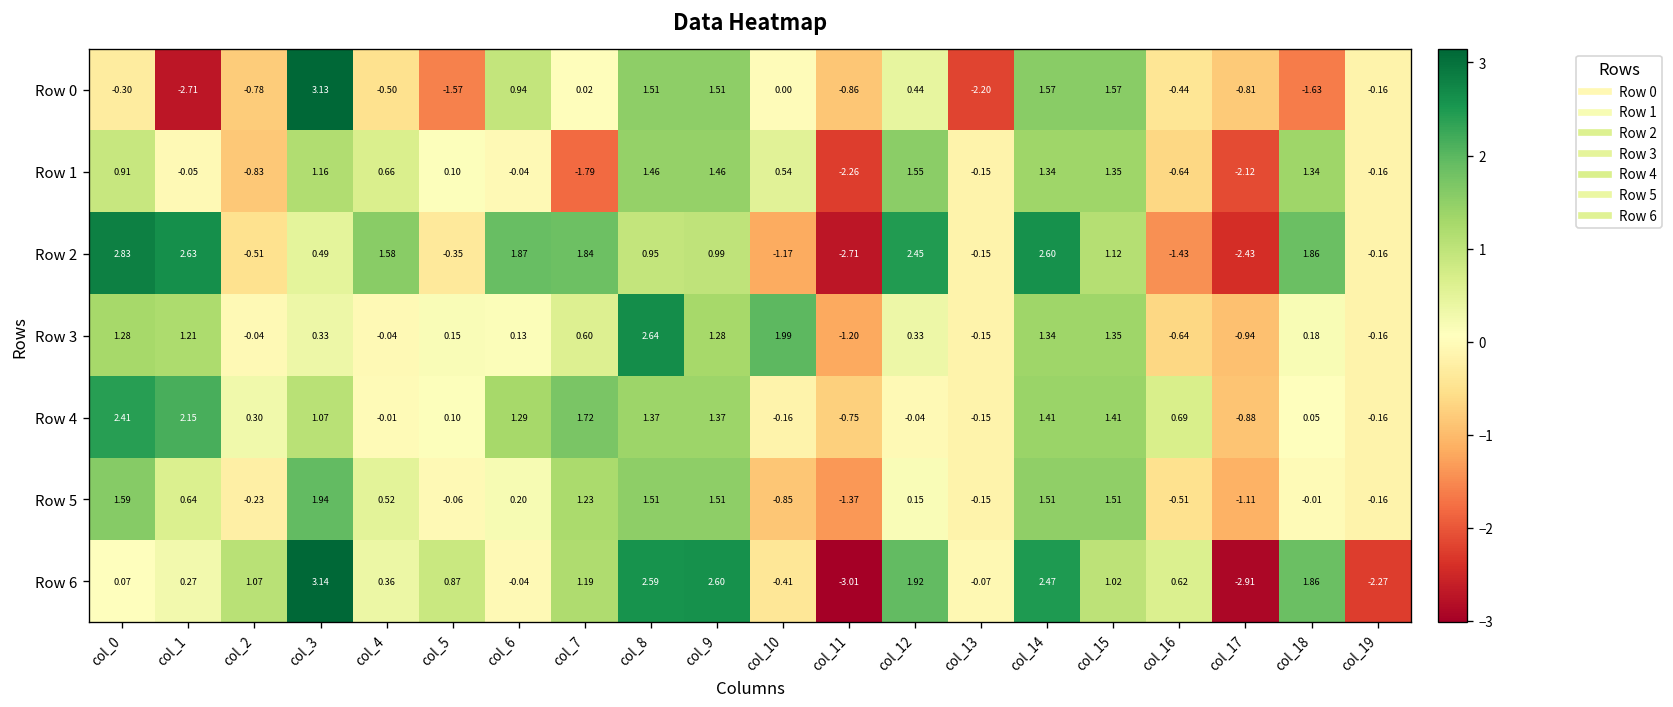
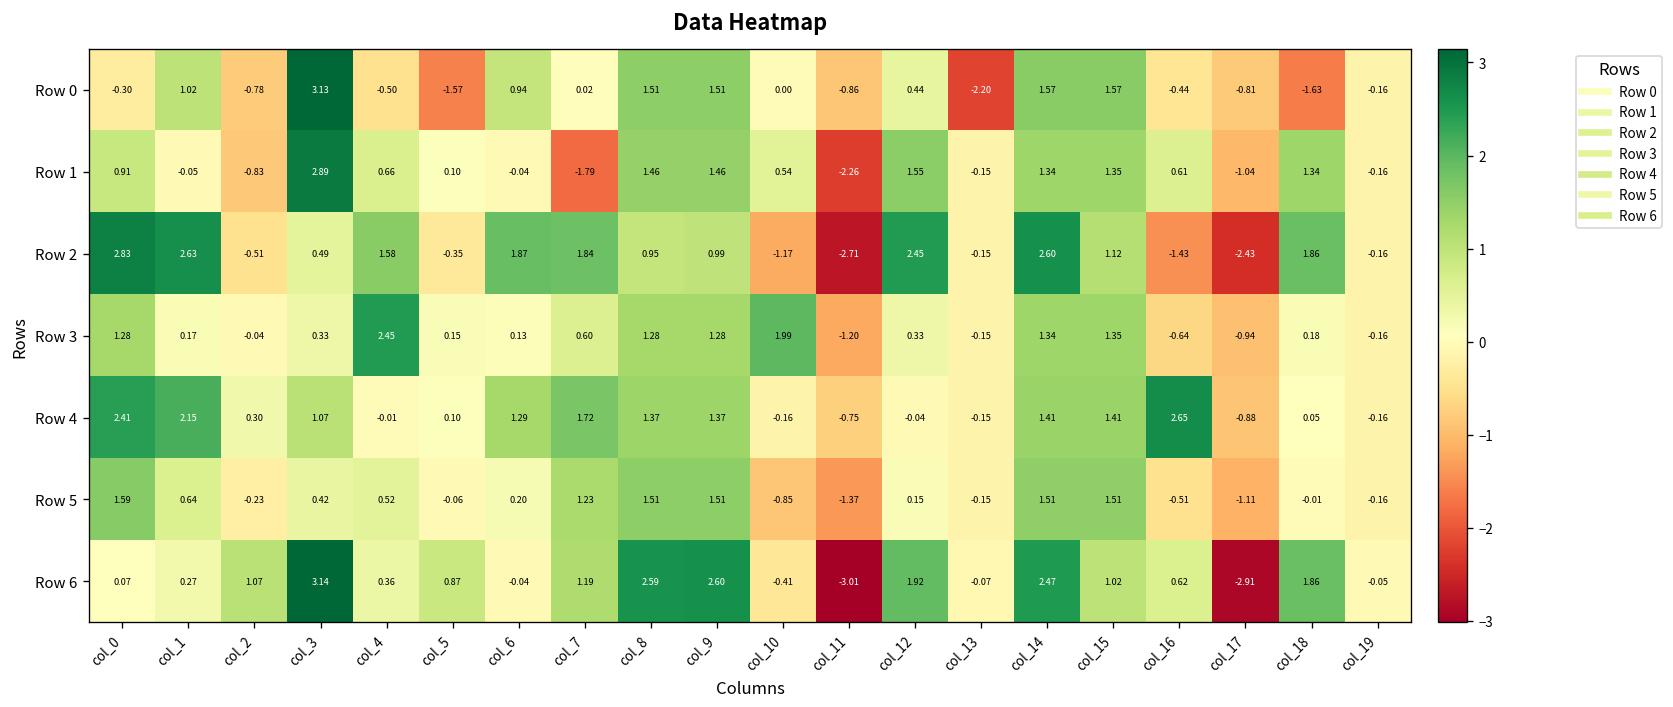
  {
    "Row 0": {
      "col_0": -0.30,
-     "col_1": -2.71,
+     "col_1": 1.02,
      "col_2": -0.78,
      "col_3": 3.13,
      "col_4": -0.50,
      "col_5": -1.57,
      "col_6": 0.94,
      "col_7": 0.02,
      "col_8": 1.51,
      "col_9": 1.51,
      "col_10": 0.00,
      "col_11": -0.86,
      "col_12": 0.44,
      "col_13": -2.20,
      "col_14": 1.57,
      "col_15": 1.57,
      "col_16": -0.44,
      "col_17": -0.81,
      "col_18": -1.63,
      "col_19": -0.16
    },
    "Row 1": {
      "col_0": 0.91,
      "col_1": -0.05,
      "col_2": -0.83,
-     "col_3": 1.16,
+     "col_3": 2.89,
      "col_4": 0.66,
      "col_5": 0.10,
      "col_6": -0.04,
      "col_7": -1.79,
      "col_8": 1.46,
      "col_9": 1.46,
      "col_10": 0.54,
      "col_11": -2.26,
      "col_12": 1.55,
      "col_13": -0.15,
      "col_14": 1.34,
      "col_15": 1.35,
-     "col_16": -0.64,
-     "col_17": -2.12,
+     "col_16": 0.61,
+     "col_17": -1.04,
      "col_18": 1.34,
      "col_19": -0.16
    },
    "Row 2": {
      "col_0": 2.83,
      "col_1": 2.63,
      "col_2": -0.51,
      "col_3": 0.49,
      "col_4": 1.58,
      "col_5": -0.35,
      "col_6": 1.87,
      "col_7": 1.84,
      "col_8": 0.95,
      "col_9": 0.99,
      "col_10": -1.17,
      "col_11": -2.71,
      "col_12": 2.45,
      "col_13": -0.15,
      "col_14": 2.60,
      "col_15": 1.12,
      "col_16": -1.43,
      "col_17": -2.43,
      "col_18": 1.86,
      "col_19": -0.16
    },
    "Row 3": {
      "col_0": 1.28,
-     "col_1": 1.21,
+     "col_1": 0.17,
      "col_2": -0.04,
      "col_3": 0.33,
-     "col_4": -0.04,
+     "col_4": 2.45,
      "col_5": 0.15,
      "col_6": 0.13,
      "col_7": 0.60,
-     "col_8": 2.64,
+     "col_8": 1.28,
      "col_9": 1.28,
      "col_10": 1.99,
      "col_11": -1.20,
      "col_12": 0.33,
      "col_13": -0.15,
      "col_14": 1.34,
      "col_15": 1.35,
      "col_16": -0.64,
      "col_17": -0.94,
      "col_18": 0.18,
      "col_19": -0.16
    },
    "Row 4": {
      "col_0": 2.41,
      "col_1": 2.15,
      "col_2": 0.30,
      "col_3": 1.07,
      "col_4": -0.01,
      "col_5": 0.10,
      "col_6": 1.29,
      "col_7": 1.72,
      "col_8": 1.37,
      "col_9": 1.37,
      "col_10": -0.16,
      "col_11": -0.75,
      "col_12": -0.04,
      "col_13": -0.15,
      "col_14": 1.41,
      "col_15": 1.41,
-     "col_16": 0.69,
+     "col_16": 2.65,
      "col_17": -0.88,
      "col_18": 0.05,
      "col_19": -0.16
    },
    "Row 5": {
      "col_0": 1.59,
      "col_1": 0.64,
      "col_2": -0.23,
-     "col_3": 1.94,
+     "col_3": 0.42,
      "col_4": 0.52,
      "col_5": -0.06,
      "col_6": 0.20,
      "col_7": 1.23,
      "col_8": 1.51,
      "col_9": 1.51,
      "col_10": -0.85,
      "col_11": -1.37,
      "col_12": 0.15,
      "col_13": -0.15,
      "col_14": 1.51,
      "col_15": 1.51,
      "col_16": -0.51,
      "col_17": -1.11,
      "col_18": -0.01,
      "col_19": -0.16
    },
    "Row 6": {
      "col_0": 0.07,
      "col_1": 0.27,
      "col_2": 1.07,
      "col_3": 3.14,
      "col_4": 0.36,
      "col_5": 0.87,
      "col_6": -0.04,
      "col_7": 1.19,
      "col_8": 2.59,
      "col_9": 2.60,
      "col_10": -0.41,
      "col_11": -3.01,
      "col_12": 1.92,
      "col_13": -0.07,
      "col_14": 2.47,
      "col_15": 1.02,
      "col_16": 0.62,
      "col_17": -2.91,
      "col_18": 1.86,
-     "col_19": -2.27
+     "col_19": -0.05
    }
  }
